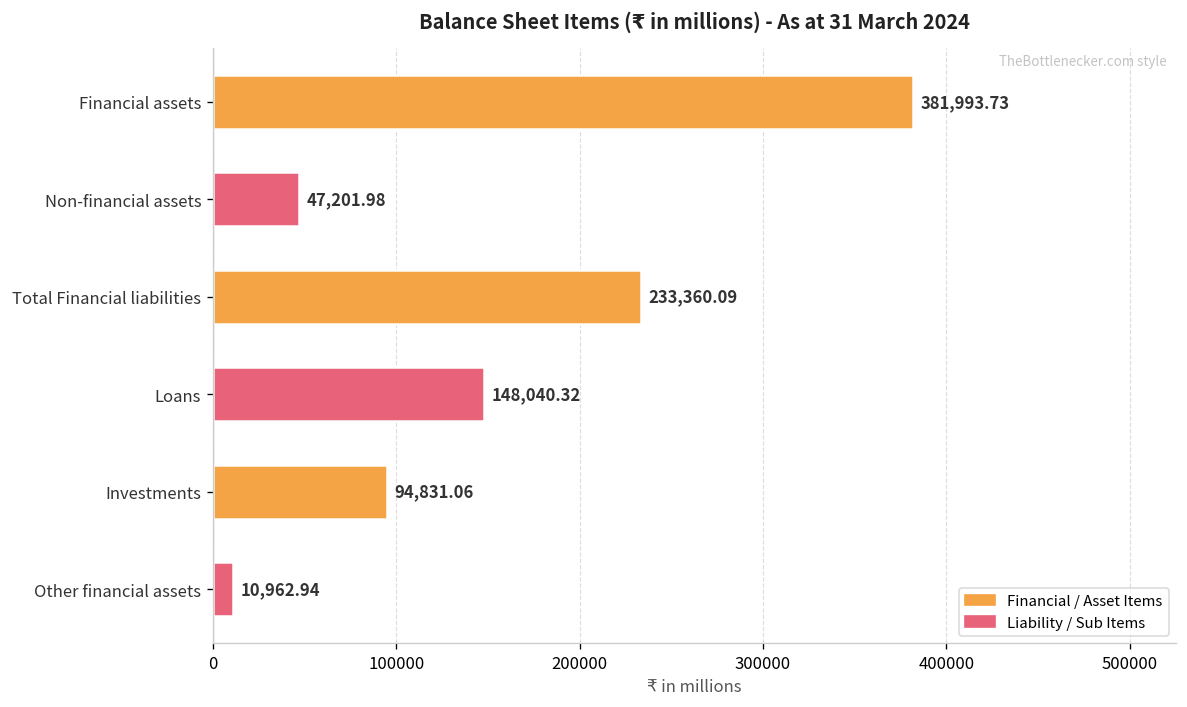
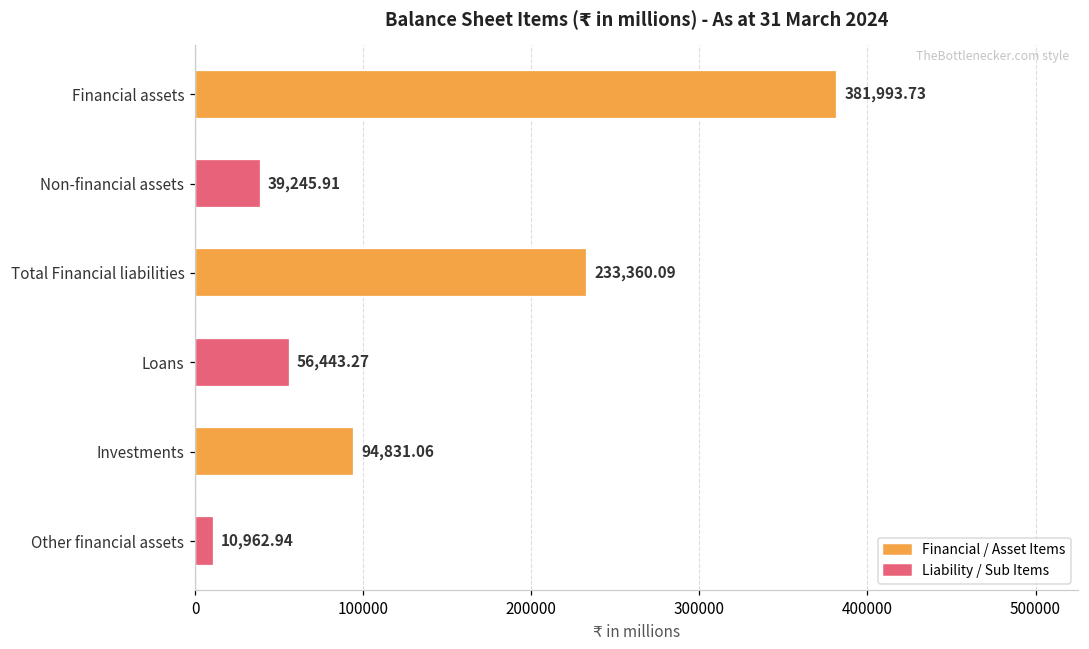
  {
    "Financial assets": "381,993.73",
-   "Non-financial assets": "47,201.98",
+   "Non-financial assets": "39,245.91",
    "Total Financial liabilities": "233,360.09",
-   "Loans": "148,040.32",
+   "Loans": "56,443.27",
    "Investments": "94,831.06",
    "Other financial assets": "10,962.94"
  }
